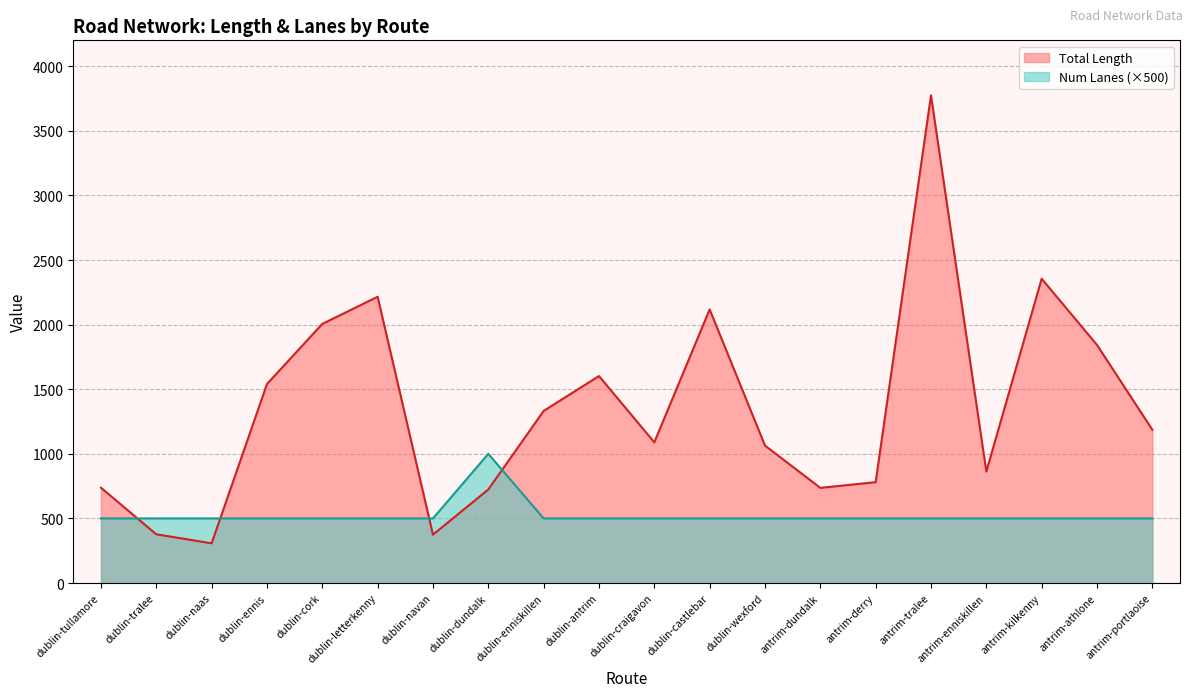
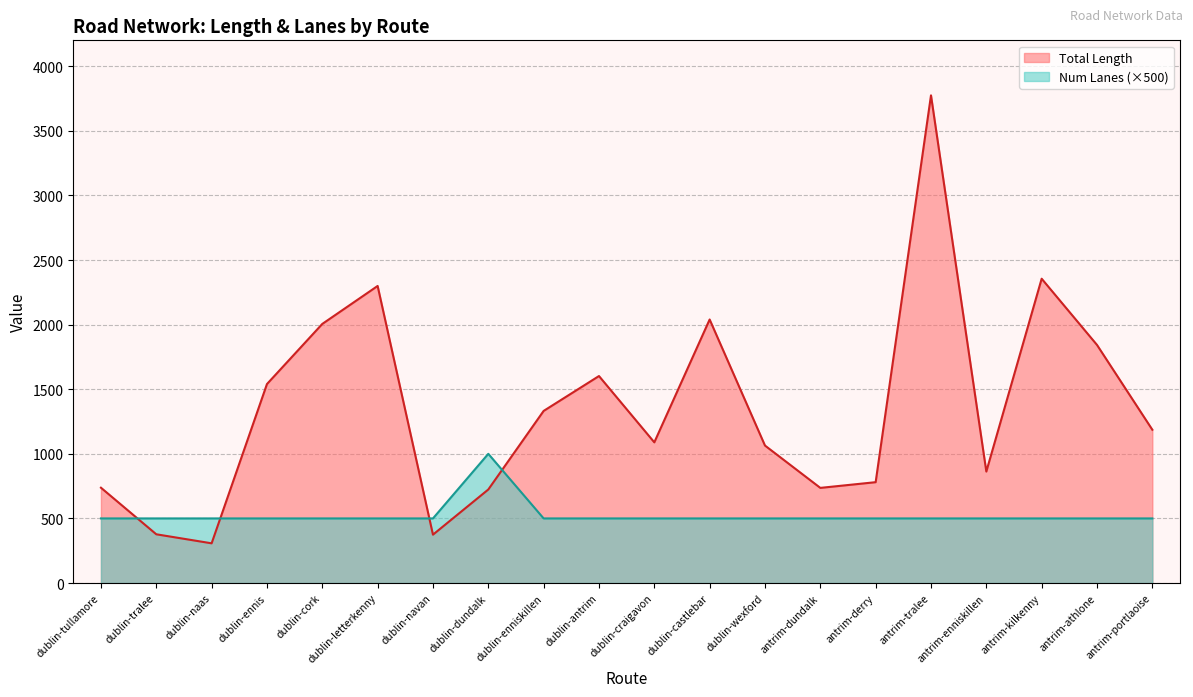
  {
    "Total Length": {
      "dublin-tullamore": 740,
      "dublin-tralee": 380,
      "dublin-naas": 310,
      "dublin-ennis": 1540,
      "dublin-cork": 2010,
-     "dublin-letterkenny": 2220,
+     "dublin-letterkenny": 2300,
      "dublin-navan": 370,
      "dublin-dundalk": 720,
      "dublin-enniskillen": 1330,
      "dublin-antrim": 1600,
      "dublin-craigavon": 1090,
-     "dublin-castlebar": 2120,
+     "dublin-castlebar": 2040,
      "dublin-wexford": 1060,
      "antrim-dundalk": 740,
      "antrim-derry": 780,
      "antrim-tralee": 3770,
      "antrim-enniskillen": 860,
      "antrim-kilkenny": 2360,
      "antrim-athlone": 1840,
      "antrim-portlaoise": 1190
    },
    "Num Lanes (×500)": {
      "dublin-tullamore": 500,
      "dublin-tralee": 500,
      "dublin-naas": 500,
      "dublin-ennis": 500,
      "dublin-cork": 500,
      "dublin-letterkenny": 500,
      "dublin-navan": 500,
      "dublin-dundalk": 1000,
      "dublin-enniskillen": 500,
      "dublin-antrim": 500,
      "dublin-craigavon": 500,
      "dublin-castlebar": 500,
      "dublin-wexford": 500,
      "antrim-dundalk": 500,
      "antrim-derry": 500,
      "antrim-tralee": 500,
      "antrim-enniskillen": 500,
      "antrim-kilkenny": 500,
      "antrim-athlone": 500,
      "antrim-portlaoise": 500
    }
  }
